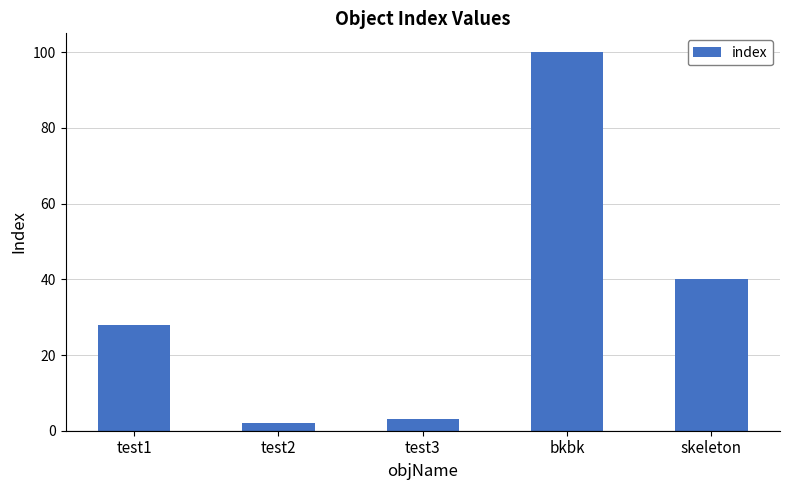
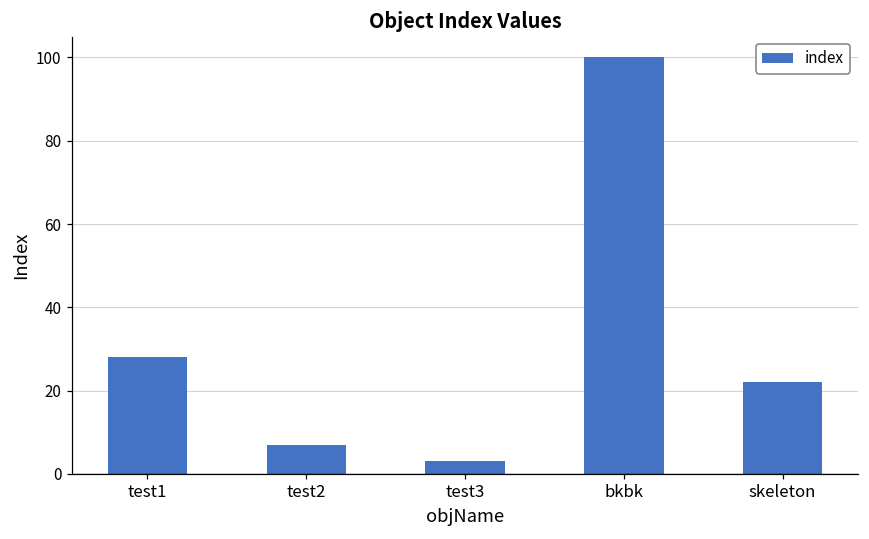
  {
    "test1": 28,
-   "test2": 2,
+   "test2": 7,
    "test3": 3,
    "bkbk": 100,
-   "skeleton": 40
+   "skeleton": 22
  }
